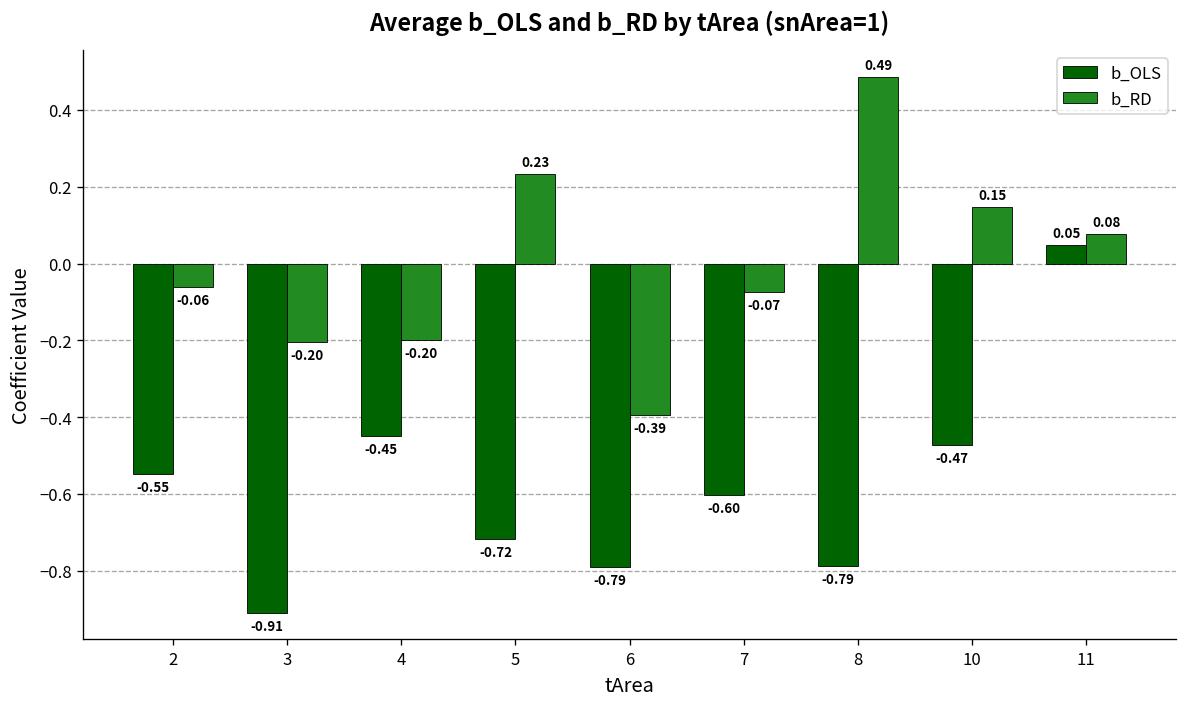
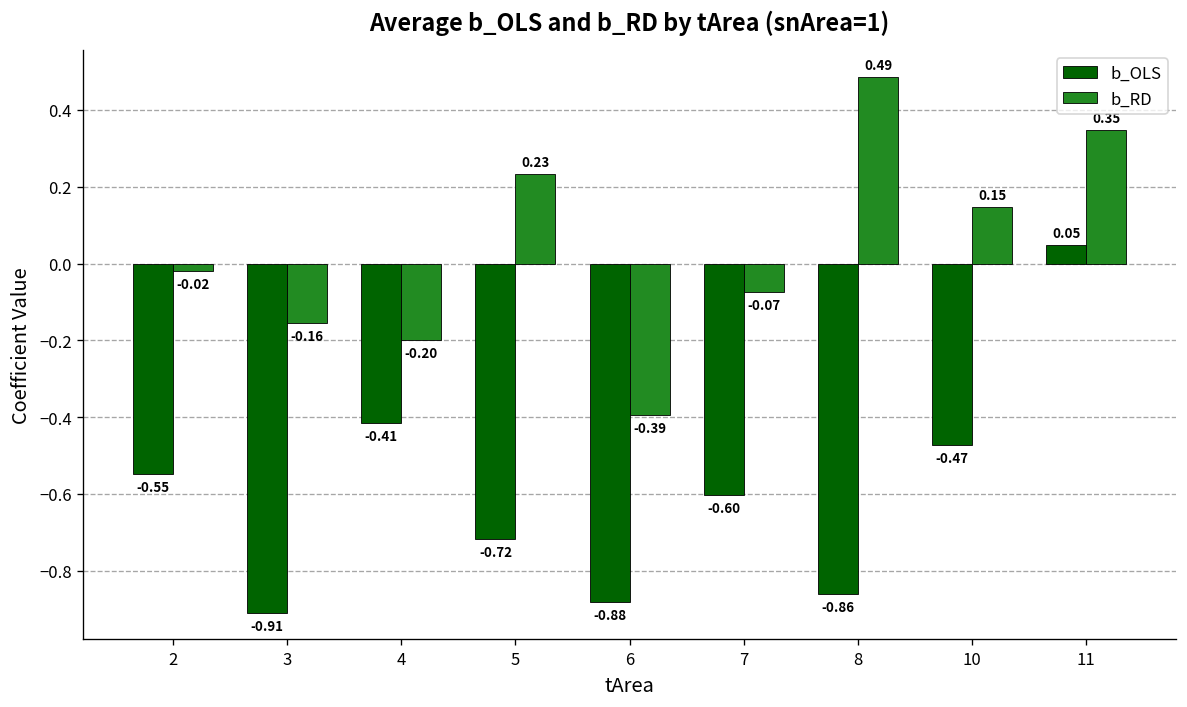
  {
    "b_OLS": {
      "2": -0.55,
      "3": -0.91,
-     "4": -0.45,
+     "4": -0.41,
      "5": -0.72,
-     "6": -0.79,
+     "6": -0.88,
      "7": -0.60,
-     "8": -0.79,
+     "8": -0.86,
      "10": -0.47,
      "11": 0.05
    },
    "b_RD": {
-     "2": -0.06,
-     "3": -0.20,
+     "2": -0.02,
+     "3": -0.16,
      "4": -0.20,
      "5": 0.23,
      "6": -0.39,
      "7": -0.07,
      "8": 0.49,
      "10": 0.15,
-     "11": 0.08
+     "11": 0.35
    }
  }
